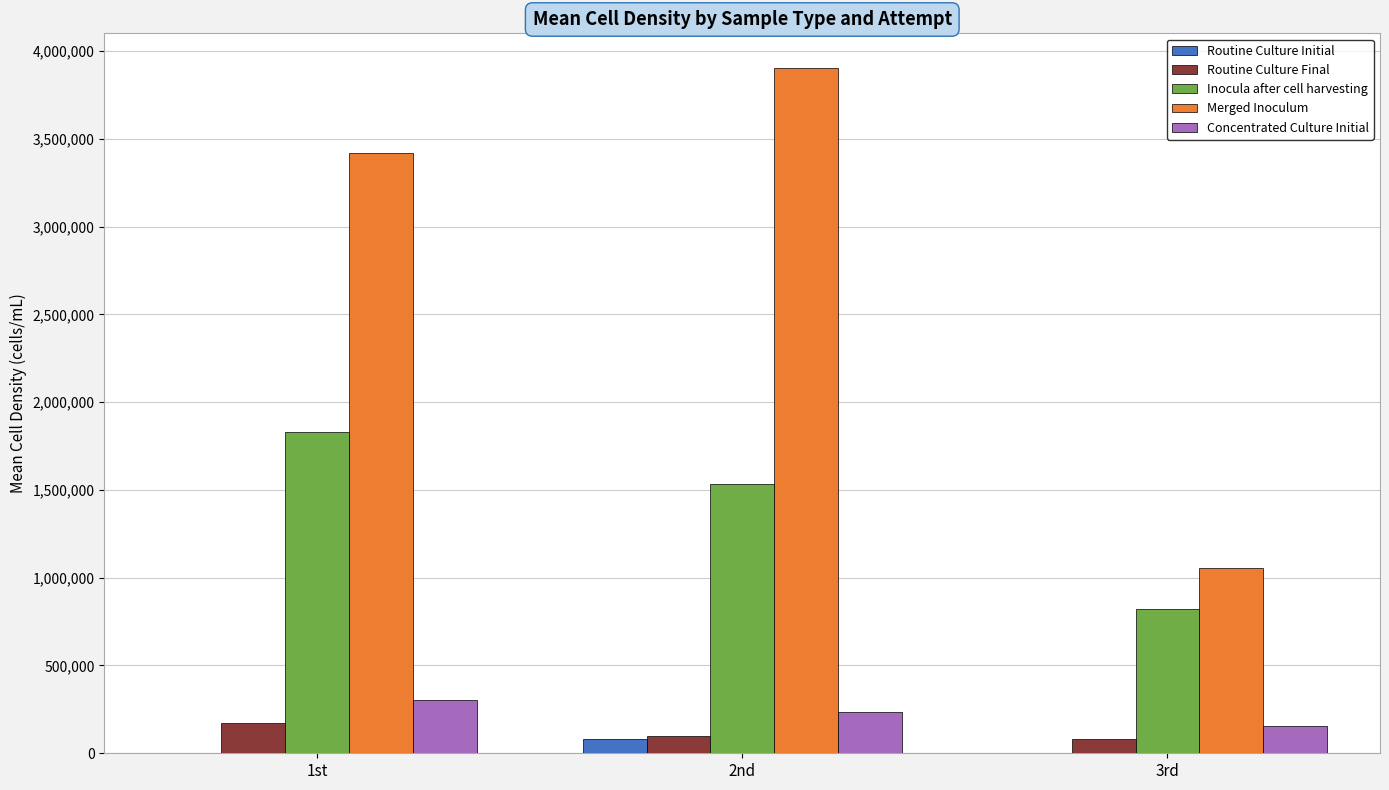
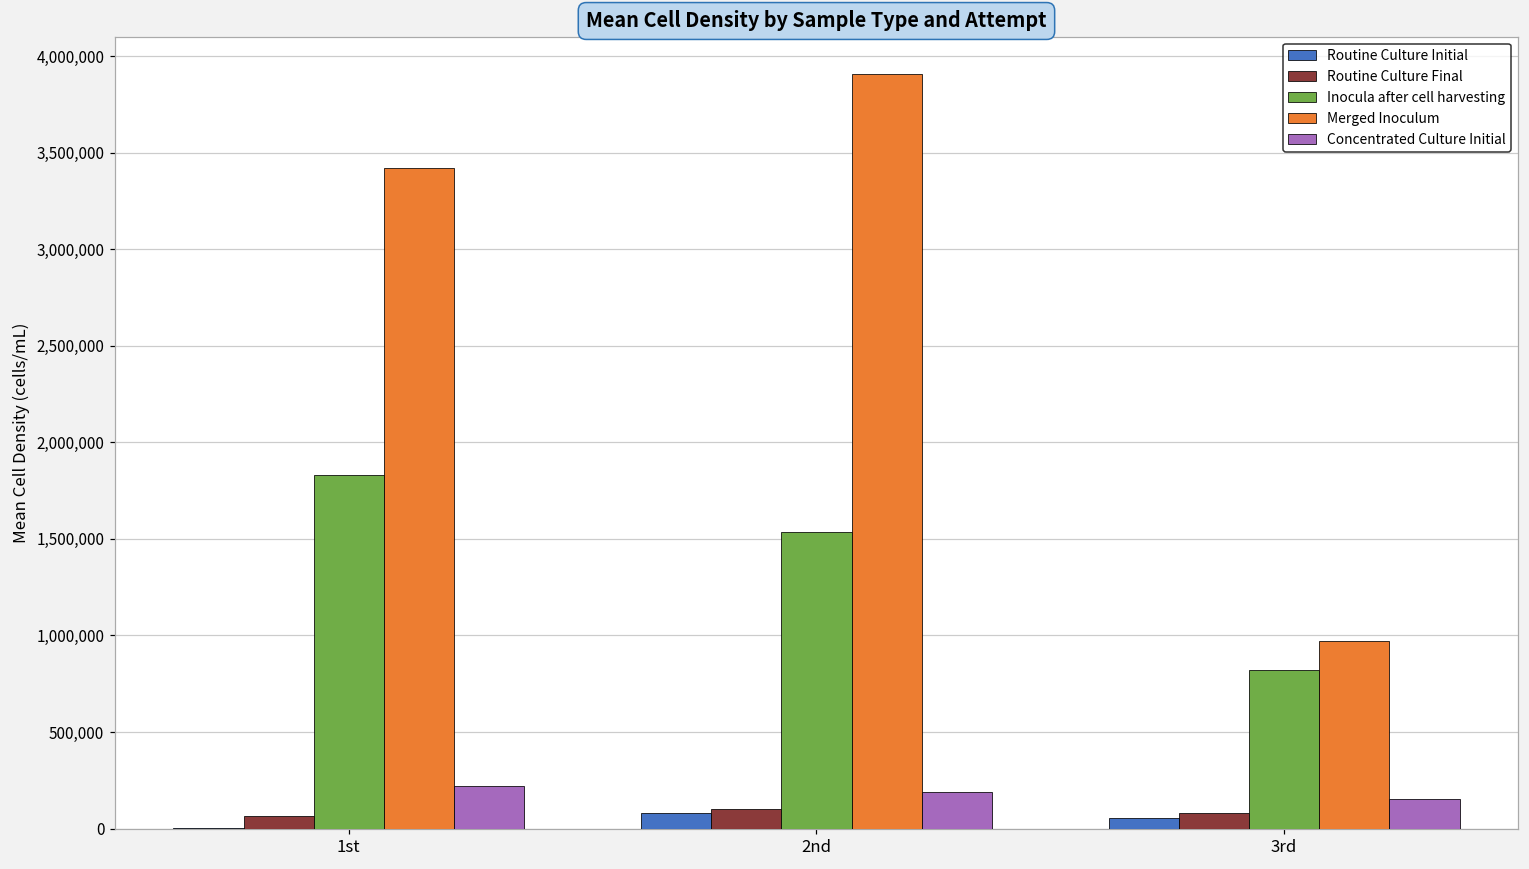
  {
    "Routine Culture Initial": {
      "2nd": "80,000",
-     "3rd": "0"
+     "3rd": "60,000"
    },
    "Routine Culture Final": {
-     "1st": "170,000",
+     "1st": "60,000",
      "2nd": "100,000",
      "3rd": "80,000"
    },
    "Inocula after cell harvesting": {
      "1st": "1,830,000",
      "2nd": "1,540,000",
      "3rd": "820,000"
    },
    "Merged Inoculum": {
      "1st": "3,420,000",
      "2nd": "3,910,000",
-     "3rd": "1,060,000"
+     "3rd": "970,000"
    },
    "Concentrated Culture Initial": {
-     "1st": "300,000",
-     "2nd": "240,000",
+     "1st": "220,000",
+     "2nd": "190,000",
      "3rd": "150,000"
    }
  }
